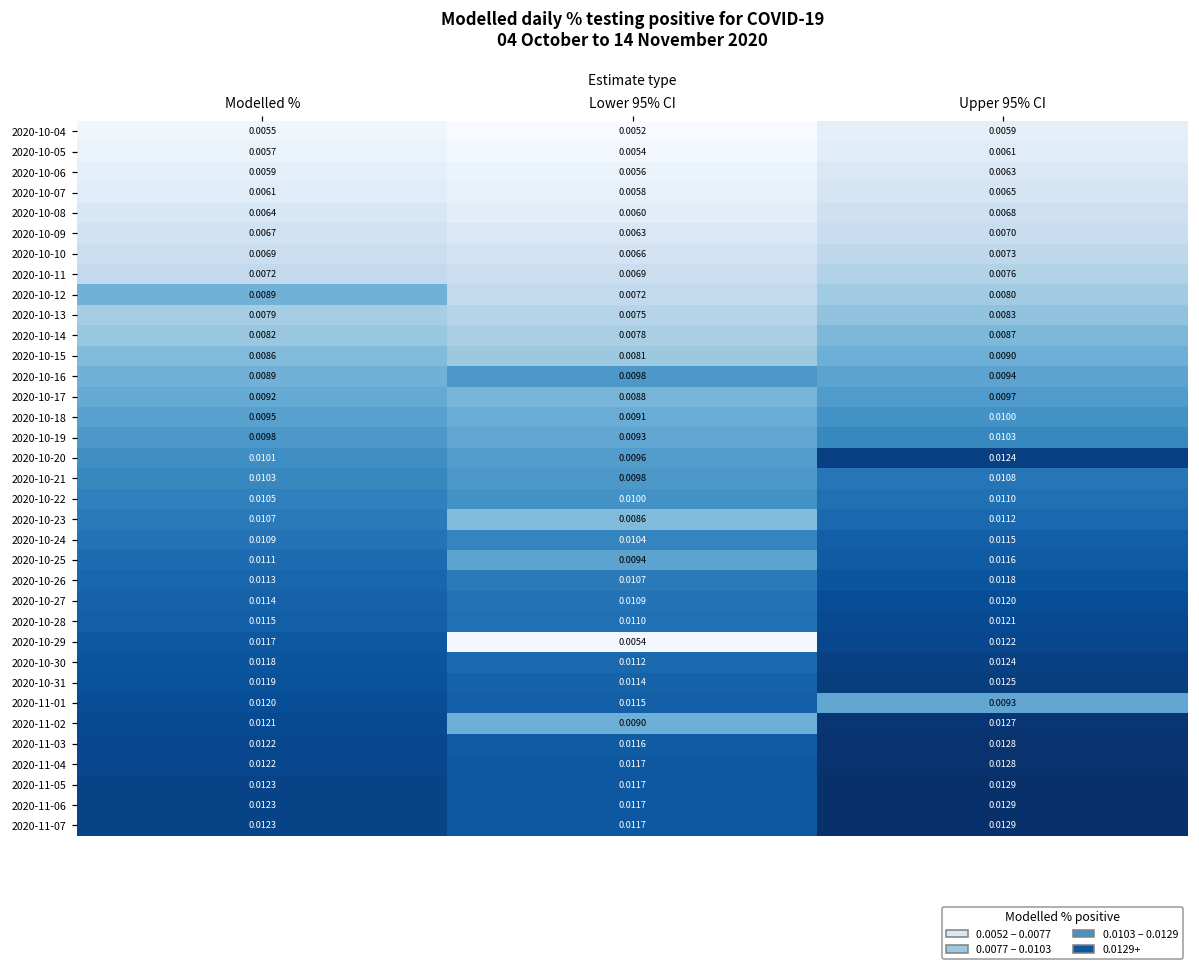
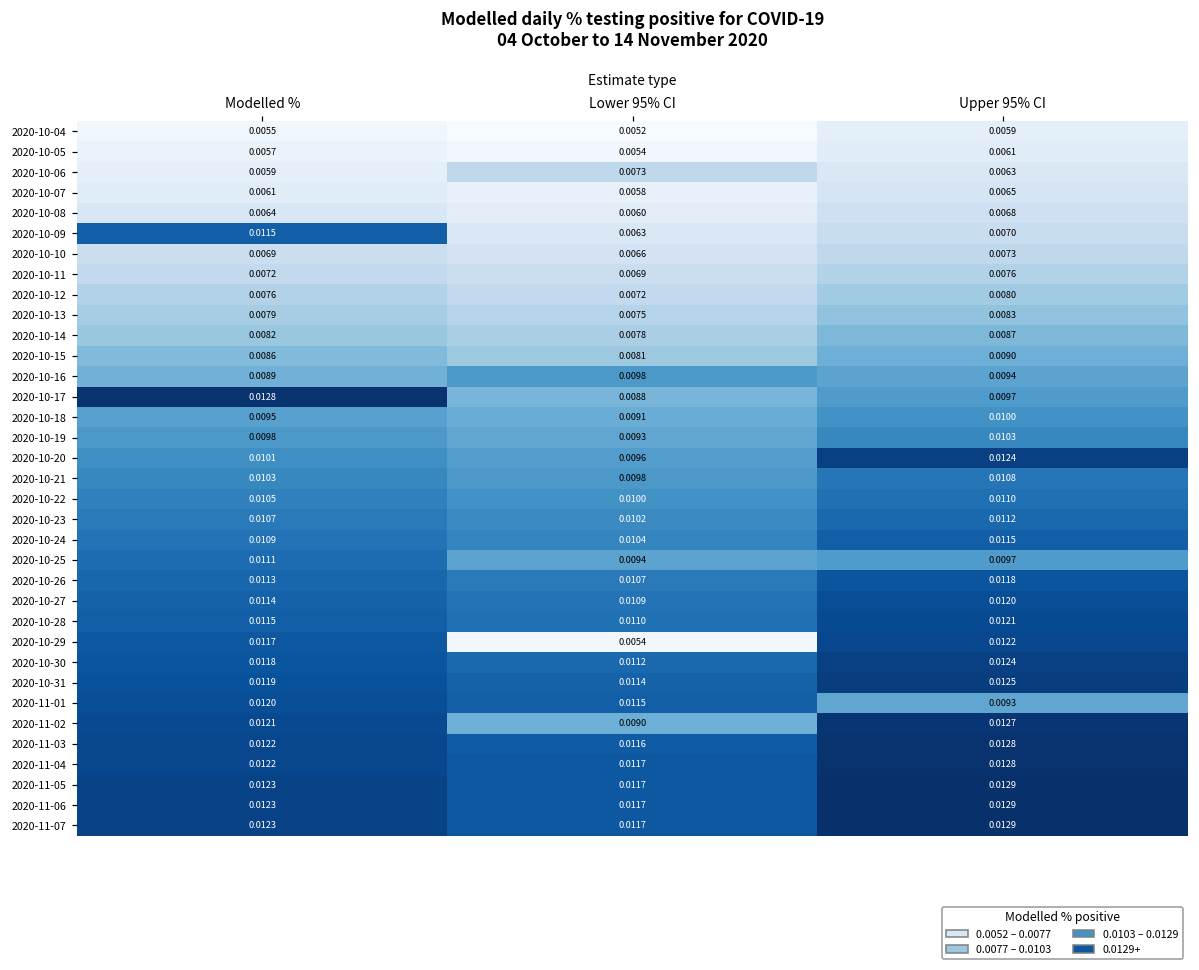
  {
    "2020-10-04": {
      "Modelled %": 0.0055,
      "Lower 95% CI": 0.0052,
      "Upper 95% CI": 0.0059
    },
    "2020-10-05": {
      "Modelled %": 0.0057,
      "Lower 95% CI": 0.0054,
      "Upper 95% CI": 0.0061
    },
    "2020-10-06": {
      "Modelled %": 0.0059,
-     "Lower 95% CI": 0.0056,
+     "Lower 95% CI": 0.0073,
      "Upper 95% CI": 0.0063
    },
    "2020-10-07": {
      "Modelled %": 0.0061,
      "Lower 95% CI": 0.0058,
      "Upper 95% CI": 0.0065
    },
    "2020-10-08": {
      "Modelled %": 0.0064,
      "Lower 95% CI": 0.0060,
      "Upper 95% CI": 0.0068
    },
    "2020-10-09": {
-     "Modelled %": 0.0067,
+     "Modelled %": 0.0115,
      "Lower 95% CI": 0.0063,
      "Upper 95% CI": 0.0070
    },
    "2020-10-10": {
      "Modelled %": 0.0069,
      "Lower 95% CI": 0.0066,
      "Upper 95% CI": 0.0073
    },
    "2020-10-11": {
      "Modelled %": 0.0072,
      "Lower 95% CI": 0.0069,
      "Upper 95% CI": 0.0076
    },
    "2020-10-12": {
-     "Modelled %": 0.0089,
+     "Modelled %": 0.0076,
      "Lower 95% CI": 0.0072,
      "Upper 95% CI": 0.0080
    },
    "2020-10-13": {
      "Modelled %": 0.0079,
      "Lower 95% CI": 0.0075,
      "Upper 95% CI": 0.0083
    },
    "2020-10-14": {
      "Modelled %": 0.0082,
      "Lower 95% CI": 0.0078,
      "Upper 95% CI": 0.0087
    },
    "2020-10-15": {
      "Modelled %": 0.0086,
      "Lower 95% CI": 0.0081,
      "Upper 95% CI": 0.0090
    },
    "2020-10-16": {
      "Modelled %": 0.0089,
      "Lower 95% CI": 0.0098,
      "Upper 95% CI": 0.0094
    },
    "2020-10-17": {
-     "Modelled %": 0.0092,
+     "Modelled %": 0.0128,
      "Lower 95% CI": 0.0088,
      "Upper 95% CI": 0.0097
    },
    "2020-10-18": {
      "Modelled %": 0.0095,
      "Lower 95% CI": 0.0091,
      "Upper 95% CI": 0.0100
    },
    "2020-10-19": {
      "Modelled %": 0.0098,
      "Lower 95% CI": 0.0093,
      "Upper 95% CI": 0.0103
    },
    "2020-10-20": {
      "Modelled %": 0.0101,
      "Lower 95% CI": 0.0096,
      "Upper 95% CI": 0.0124
    },
    "2020-10-21": {
      "Modelled %": 0.0103,
      "Lower 95% CI": 0.0098,
      "Upper 95% CI": 0.0108
    },
    "2020-10-22": {
      "Modelled %": 0.0105,
      "Lower 95% CI": 0.0100,
      "Upper 95% CI": 0.0110
    },
    "2020-10-23": {
      "Modelled %": 0.0107,
-     "Lower 95% CI": 0.0086,
+     "Lower 95% CI": 0.0102,
      "Upper 95% CI": 0.0112
    },
    "2020-10-24": {
      "Modelled %": 0.0109,
      "Lower 95% CI": 0.0104,
      "Upper 95% CI": 0.0115
    },
    "2020-10-25": {
      "Modelled %": 0.0111,
      "Lower 95% CI": 0.0094,
-     "Upper 95% CI": 0.0116
+     "Upper 95% CI": 0.0097
    },
    "2020-10-26": {
      "Modelled %": 0.0113,
      "Lower 95% CI": 0.0107,
      "Upper 95% CI": 0.0118
    },
    "2020-10-27": {
      "Modelled %": 0.0114,
      "Lower 95% CI": 0.0109,
      "Upper 95% CI": 0.0120
    },
    "2020-10-28": {
      "Modelled %": 0.0115,
      "Lower 95% CI": 0.0110,
      "Upper 95% CI": 0.0121
    },
    "2020-10-29": {
      "Modelled %": 0.0117,
      "Lower 95% CI": 0.0054,
      "Upper 95% CI": 0.0122
    },
    "2020-10-30": {
      "Modelled %": 0.0118,
      "Lower 95% CI": 0.0112,
      "Upper 95% CI": 0.0124
    },
    "2020-10-31": {
      "Modelled %": 0.0119,
      "Lower 95% CI": 0.0114,
      "Upper 95% CI": 0.0125
    },
    "2020-11-01": {
      "Modelled %": 0.0120,
      "Lower 95% CI": 0.0115,
      "Upper 95% CI": 0.0093
    },
    "2020-11-02": {
      "Modelled %": 0.0121,
      "Lower 95% CI": 0.0090,
      "Upper 95% CI": 0.0127
    },
    "2020-11-03": {
      "Modelled %": 0.0122,
      "Lower 95% CI": 0.0116,
      "Upper 95% CI": 0.0128
    },
    "2020-11-04": {
      "Modelled %": 0.0122,
      "Lower 95% CI": 0.0117,
      "Upper 95% CI": 0.0128
    },
    "2020-11-05": {
      "Modelled %": 0.0123,
      "Lower 95% CI": 0.0117,
      "Upper 95% CI": 0.0129
    },
    "2020-11-06": {
      "Modelled %": 0.0123,
      "Lower 95% CI": 0.0117,
      "Upper 95% CI": 0.0129
    },
    "2020-11-07": {
      "Modelled %": 0.0123,
      "Lower 95% CI": 0.0117,
      "Upper 95% CI": 0.0129
    }
  }
